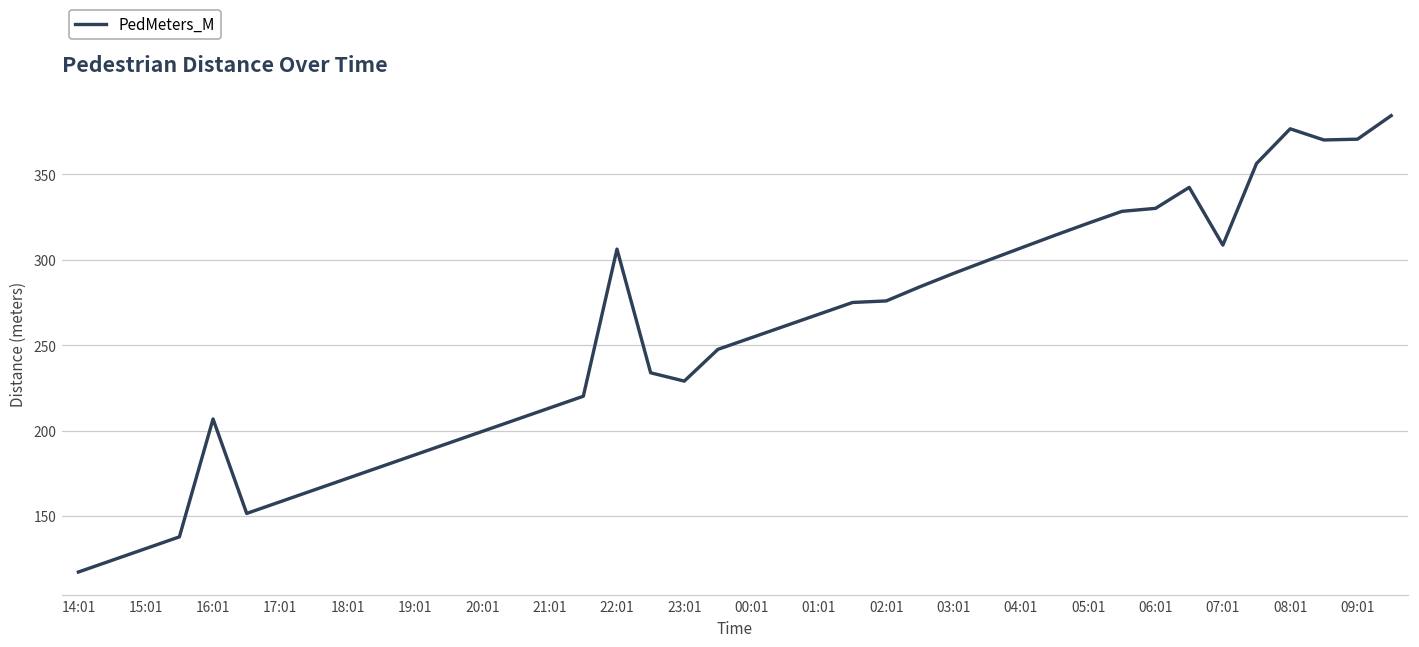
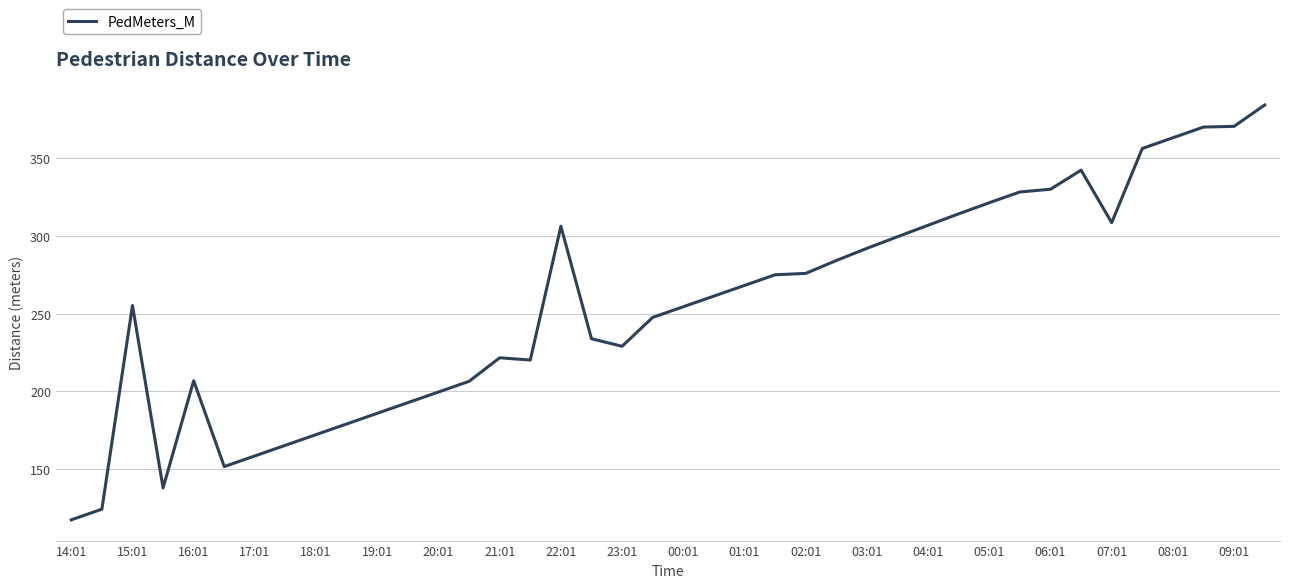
  {
    "14:01": 117,
-   "15:01": 131,
+   "15:01": 255,
    "16:01": 207,
    "17:01": 158,
    "18:01": 172,
    "19:01": 186,
    "20:01": 200,
-   "21:01": 213,
+   "21:01": 222,
    "22:01": 306,
    "23:01": 229,
    "00:01": 254,
    "01:01": 268,
    "02:01": 276,
    "03:01": 292,
    "04:01": 307,
    "05:01": 321,
    "06:01": 330,
    "07:01": 309,
-   "08:01": 377,
+   "08:01": 363,
    "09:01": 371
  }
